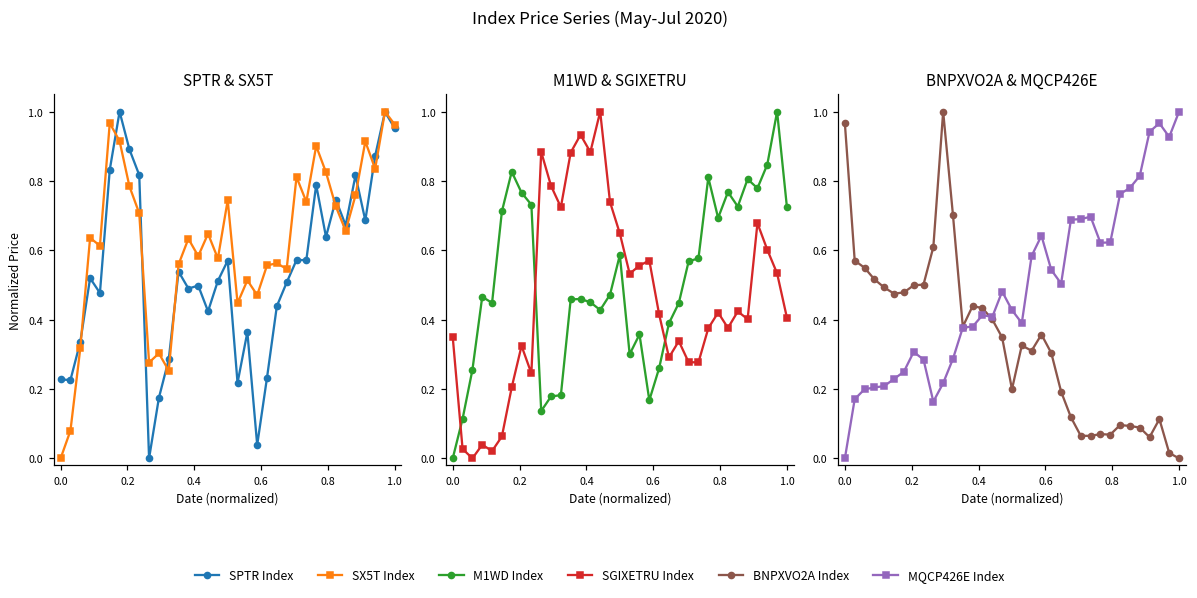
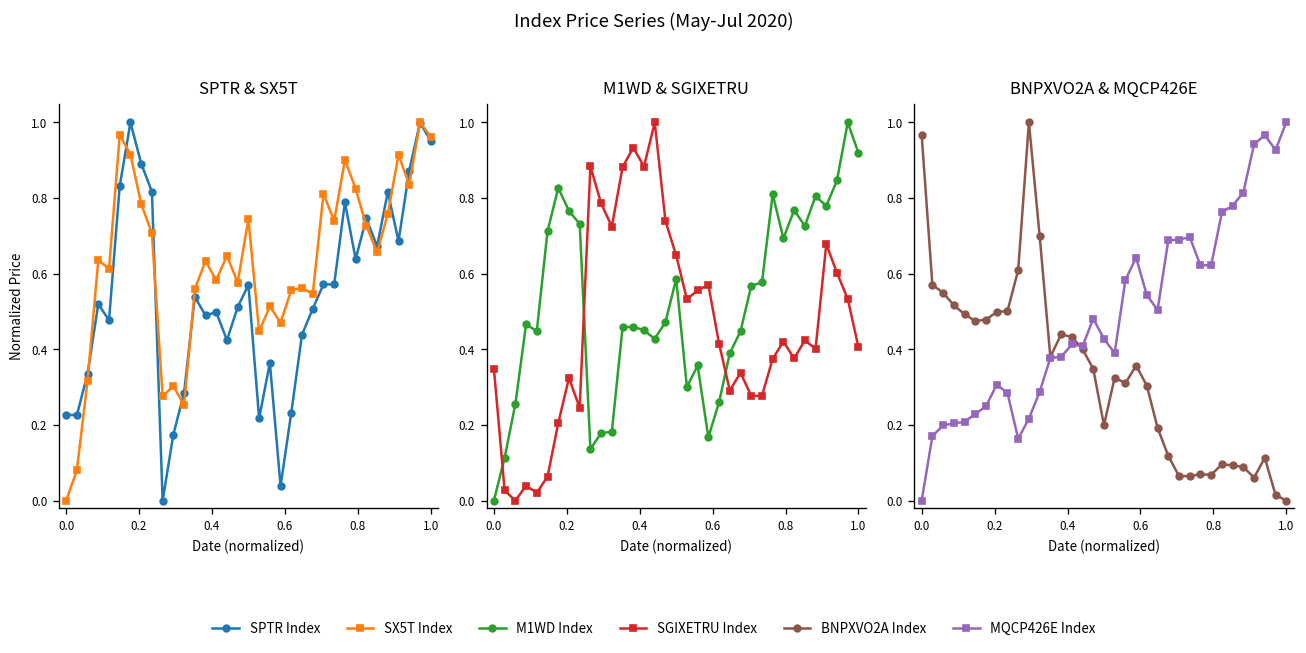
  {
    "SPTR & SX5T": {
      "SPTR Index": {
        "0.0": 0.23,
        "1.0": 0.95
      },
      "SX5T Index": {
        "0.0": 0.00,
        "1.0": 0.96
      }
    },
    "M1WD & SGIXETRU": {
      "M1WD Index": {
        "0.0": 0.00,
-       "1.0": 0.72
+       "1.0": 0.92
      },
      "SGIXETRU Index": {
        "0.0": 0.35,
        "1.0": 0.41
      }
    },
    "BNPXVO2A & MQCP426E": {
      "BNPXVO2A Index": {
        "0.0": 0.97,
        "1.0": 0.00
      },
      "MQCP426E Index": {
        "0.0": 0.00,
        "1.0": 1.00
      }
    }
  }
